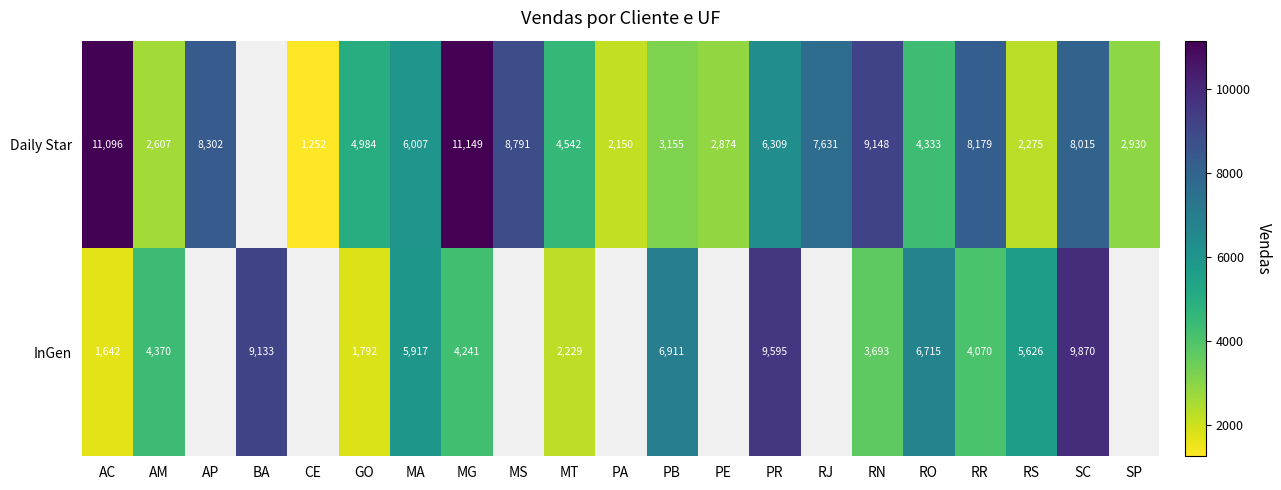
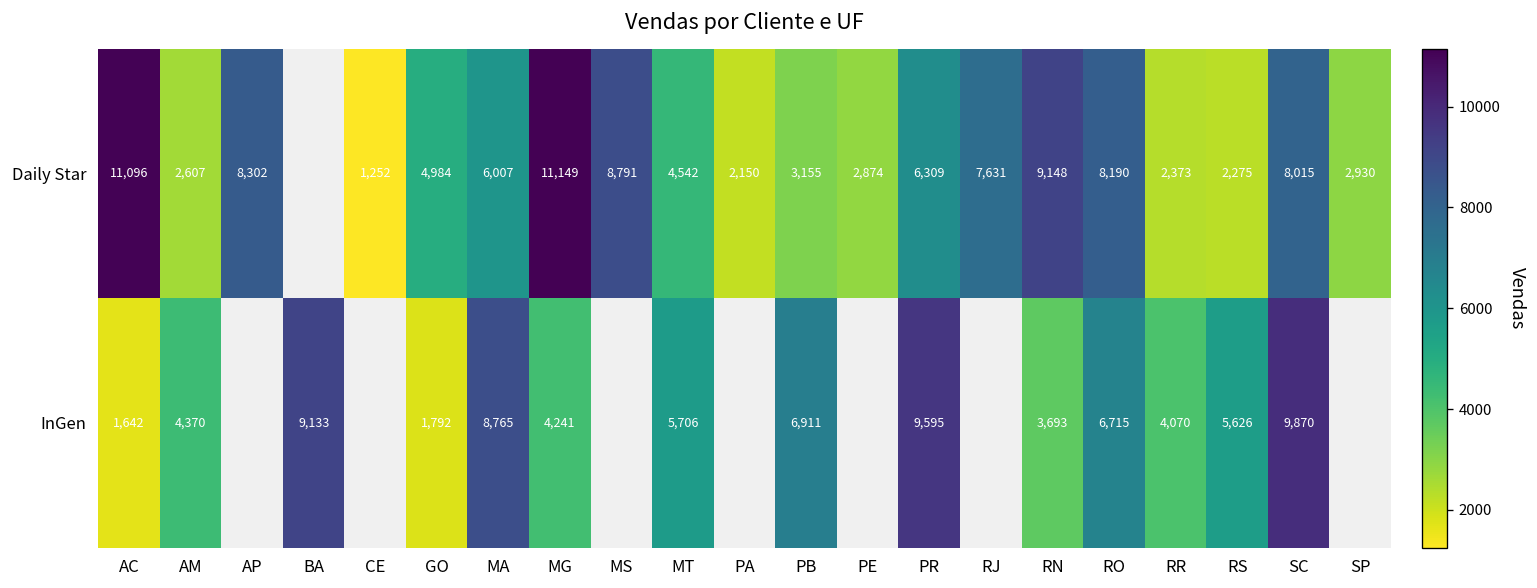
  {
    "Daily Star": {
      "AC": "11,096",
      "AM": "2,607",
      "AP": "8,302",
      "CE": "1,252",
      "GO": "4,984",
      "MA": "6,007",
      "MG": "11,149",
      "MS": "8,791",
      "MT": "4,542",
      "PA": "2,150",
      "PB": "3,155",
      "PE": "2,874",
      "PR": "6,309",
      "RJ": "7,631",
      "RN": "9,148",
-     "RO": "4,333",
-     "RR": "8,179",
+     "RO": "8,190",
+     "RR": "2,373",
      "RS": "2,275",
      "SC": "8,015",
      "SP": "2,930"
    },
    "InGen": {
      "AC": "1,642",
      "AM": "4,370",
      "BA": "9,133",
      "GO": "1,792",
-     "MA": "5,917",
+     "MA": "8,765",
      "MG": "4,241",
-     "MT": "2,229",
+     "MT": "5,706",
      "PB": "6,911",
      "PR": "9,595",
      "RN": "3,693",
      "RO": "6,715",
      "RR": "4,070",
      "RS": "5,626",
      "SC": "9,870"
    }
  }
